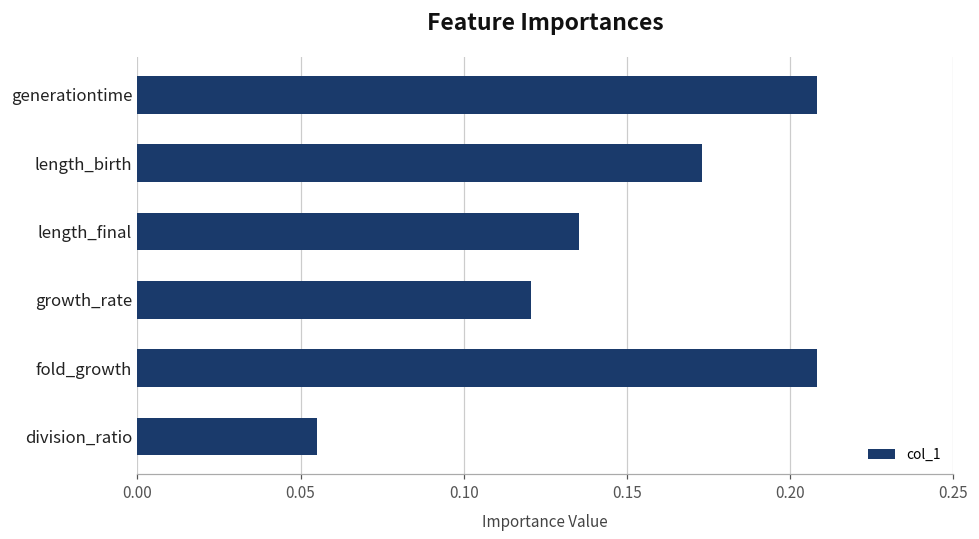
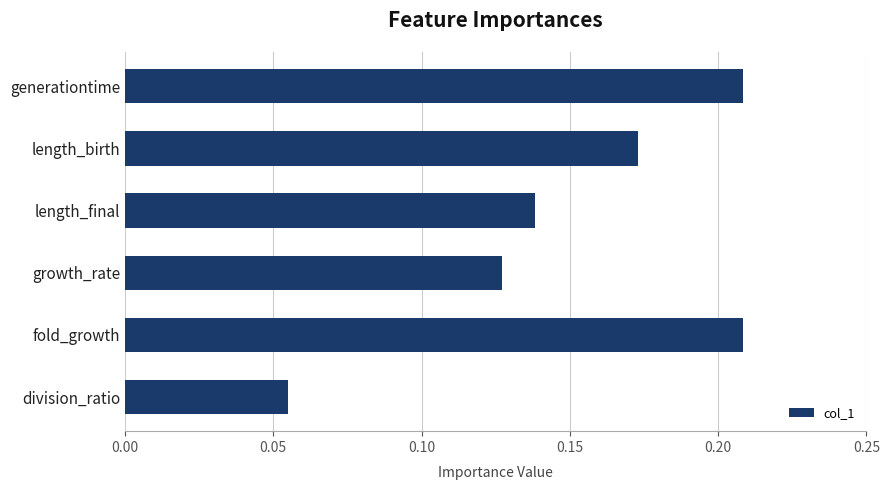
  {
    "generationtime": 0.208,
    "length_birth": 0.173,
-   "length_final": 0.135,
-   "growth_rate": 0.121,
+   "length_final": 0.138,
+   "growth_rate": 0.127,
    "fold_growth": 0.208,
    "division_ratio": 0.055
  }
